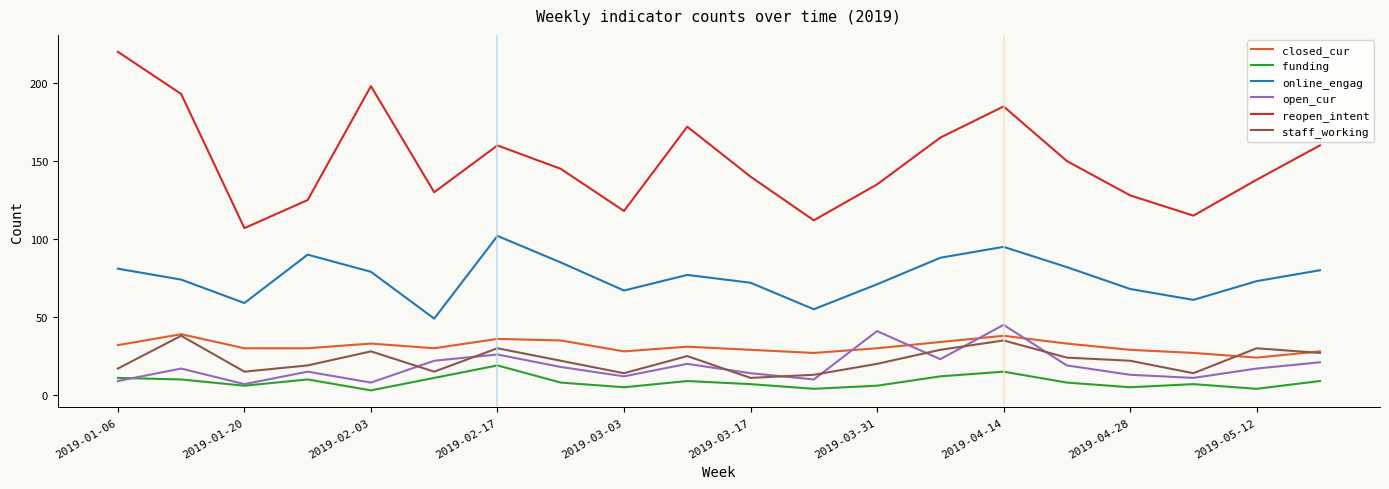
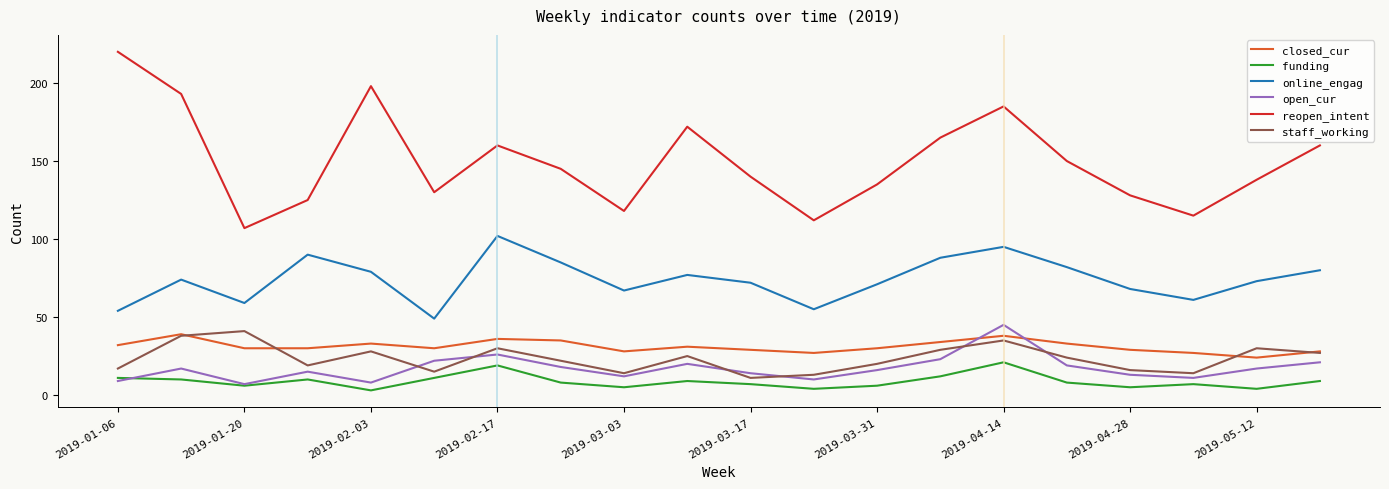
  {
    "funding": {
      "2019-01-06": 11,
      "2019-02-03": 3,
      "2019-02-17": 19,
      "2019-03-03": 5,
      "2019-03-17": 7,
      "2019-03-31": 6,
-     "2019-04-14": 15,
+     "2019-04-14": 21,
      "2019-04-28": 5,
      "2019-05-12": 4
    },
    "online_engag": {
-     "2019-01-06": 81,
+     "2019-01-06": 54,
      "2019-01-20": 59,
      "2019-02-03": 79,
      "2019-02-17": 102,
      "2019-03-03": 67,
      "2019-03-17": 72,
      "2019-03-31": 71,
      "2019-04-14": 95,
      "2019-04-28": 68,
      "2019-05-12": 73
    },
    "open_cur": {
      "2019-01-06": 9,
      "2019-02-03": 8,
      "2019-02-17": 26,
      "2019-03-03": 12,
      "2019-03-17": 14,
-     "2019-03-31": 41,
+     "2019-03-31": 16,
      "2019-04-14": 45,
      "2019-04-28": 13,
      "2019-05-12": 17
    },
    "staff_working": {
      "2019-01-06": 17,
-     "2019-01-20": 15,
+     "2019-01-20": 41,
      "2019-02-03": 28,
      "2019-02-17": 30,
      "2019-03-03": 14,
      "2019-03-17": 11,
      "2019-03-31": 20,
      "2019-04-14": 35,
-     "2019-04-28": 22,
+     "2019-04-28": 16,
      "2019-05-12": 30
    }
  }
